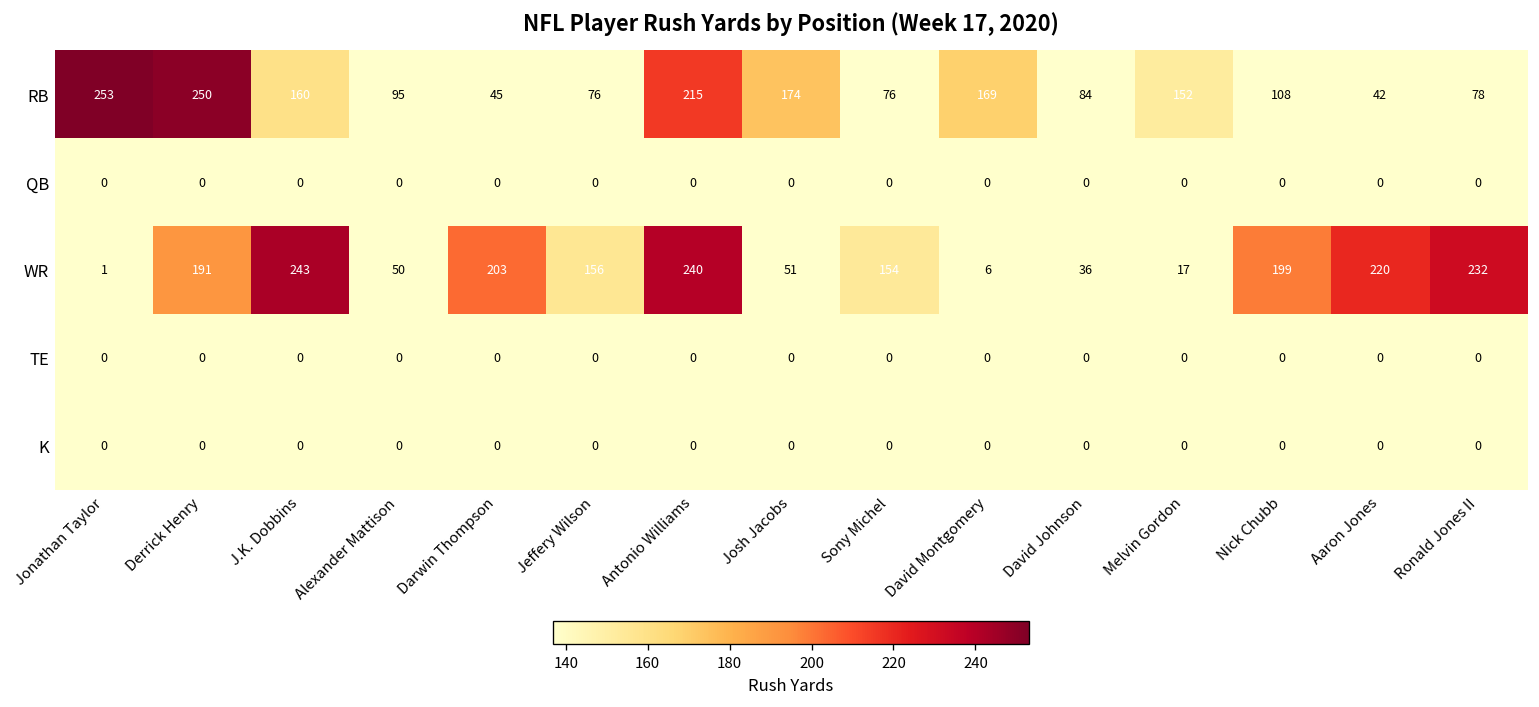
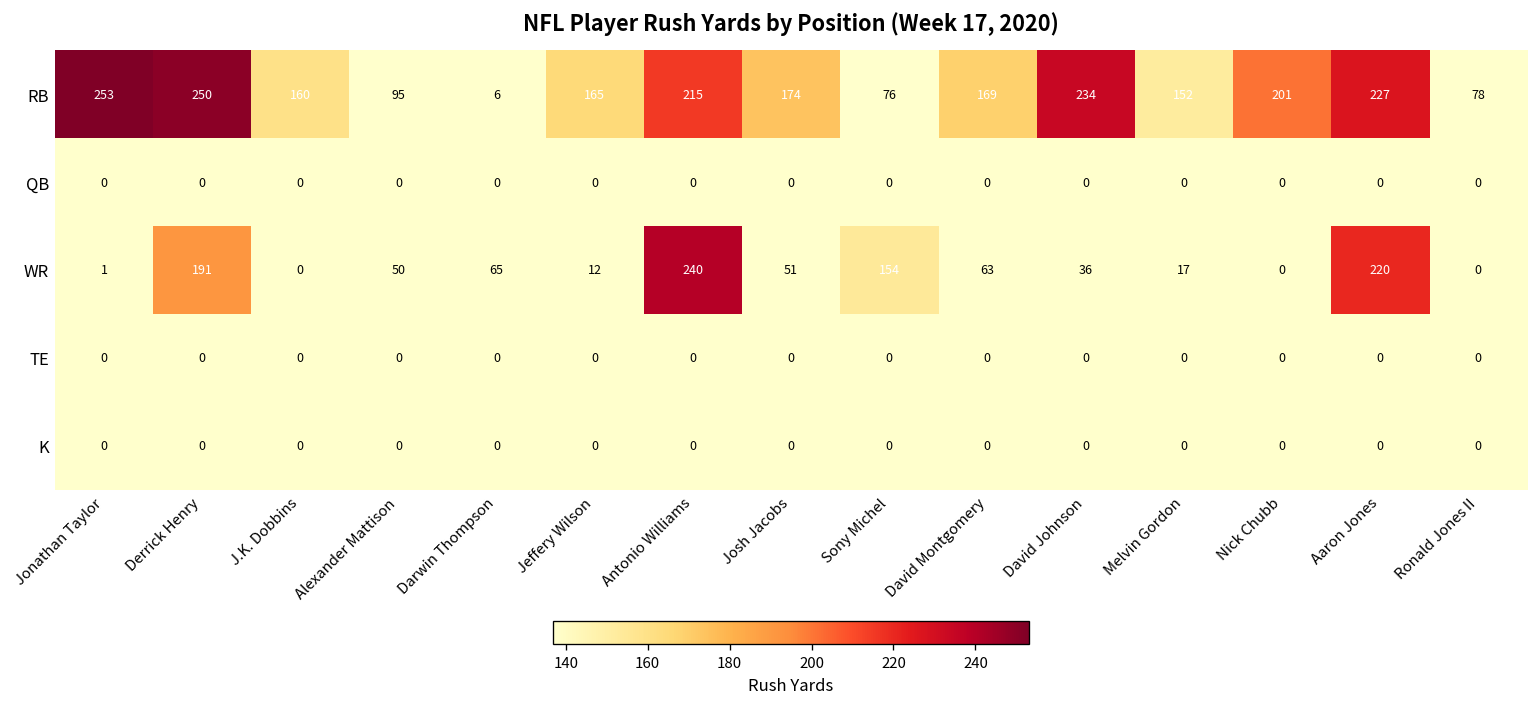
  {
    "RB": {
      "Jonathan Taylor": 253,
      "Derrick Henry": 250,
      "J.K. Dobbins": 160,
      "Alexander Mattison": 95,
-     "Darwin Thompson": 45,
-     "Jeffery Wilson": 76,
+     "Darwin Thompson": 6,
+     "Jeffery Wilson": 165,
      "Antonio Williams": 215,
      "Josh Jacobs": 174,
      "Sony Michel": 76,
      "David Montgomery": 169,
-     "David Johnson": 84,
+     "David Johnson": 234,
      "Melvin Gordon": 152,
-     "Nick Chubb": 108,
-     "Aaron Jones": 42,
+     "Nick Chubb": 201,
+     "Aaron Jones": 227,
      "Ronald Jones II": 78
    },
    "QB": {
      "Jonathan Taylor": 0,
      "Derrick Henry": 0,
      "J.K. Dobbins": 0,
      "Alexander Mattison": 0,
      "Darwin Thompson": 0,
      "Jeffery Wilson": 0,
      "Antonio Williams": 0,
      "Josh Jacobs": 0,
      "Sony Michel": 0,
      "David Montgomery": 0,
      "David Johnson": 0,
      "Melvin Gordon": 0,
      "Nick Chubb": 0,
      "Aaron Jones": 0,
      "Ronald Jones II": 0
    },
    "WR": {
      "Jonathan Taylor": 1,
      "Derrick Henry": 191,
-     "J.K. Dobbins": 243,
+     "J.K. Dobbins": 0,
      "Alexander Mattison": 50,
-     "Darwin Thompson": 203,
-     "Jeffery Wilson": 156,
+     "Darwin Thompson": 65,
+     "Jeffery Wilson": 12,
      "Antonio Williams": 240,
      "Josh Jacobs": 51,
      "Sony Michel": 154,
-     "David Montgomery": 6,
+     "David Montgomery": 63,
      "David Johnson": 36,
      "Melvin Gordon": 17,
-     "Nick Chubb": 199,
+     "Nick Chubb": 0,
      "Aaron Jones": 220,
-     "Ronald Jones II": 232
+     "Ronald Jones II": 0
    },
    "TE": {
      "Jonathan Taylor": 0,
      "Derrick Henry": 0,
      "J.K. Dobbins": 0,
      "Alexander Mattison": 0,
      "Darwin Thompson": 0,
      "Jeffery Wilson": 0,
      "Antonio Williams": 0,
      "Josh Jacobs": 0,
      "Sony Michel": 0,
      "David Montgomery": 0,
      "David Johnson": 0,
      "Melvin Gordon": 0,
      "Nick Chubb": 0,
      "Aaron Jones": 0,
      "Ronald Jones II": 0
    },
    "K": {
      "Jonathan Taylor": 0,
      "Derrick Henry": 0,
      "J.K. Dobbins": 0,
      "Alexander Mattison": 0,
      "Darwin Thompson": 0,
      "Jeffery Wilson": 0,
      "Antonio Williams": 0,
      "Josh Jacobs": 0,
      "Sony Michel": 0,
      "David Montgomery": 0,
      "David Johnson": 0,
      "Melvin Gordon": 0,
      "Nick Chubb": 0,
      "Aaron Jones": 0,
      "Ronald Jones II": 0
    }
  }
